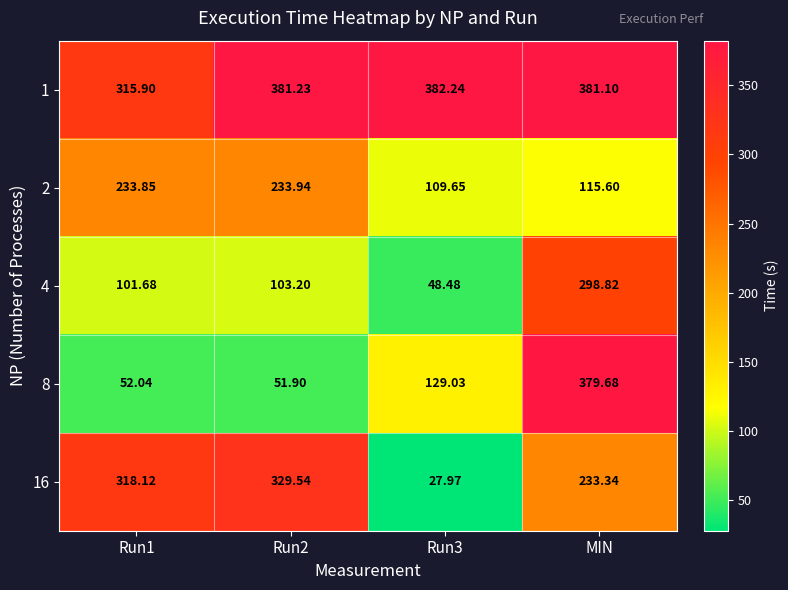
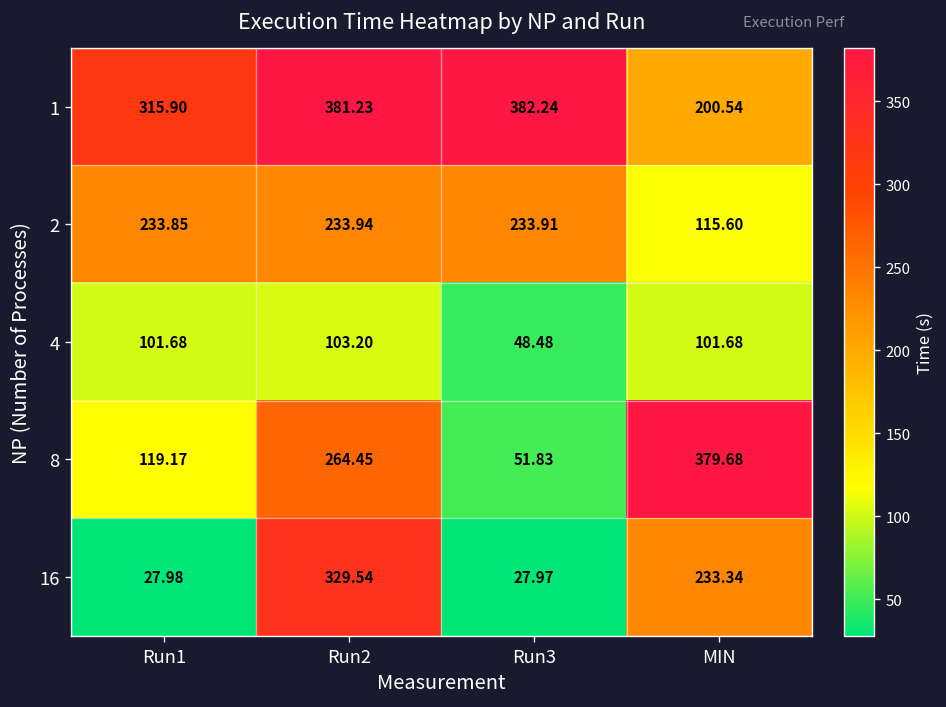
  {
    "1": {
      "Run1": 315.90,
      "Run2": 381.23,
      "Run3": 382.24,
-     "MIN": 381.10
+     "MIN": 200.54
    },
    "2": {
      "Run1": 233.85,
      "Run2": 233.94,
-     "Run3": 109.65,
+     "Run3": 233.91,
      "MIN": 115.60
    },
    "4": {
      "Run1": 101.68,
      "Run2": 103.20,
      "Run3": 48.48,
-     "MIN": 298.82
+     "MIN": 101.68
    },
    "8": {
-     "Run1": 52.04,
-     "Run2": 51.90,
-     "Run3": 129.03,
+     "Run1": 119.17,
+     "Run2": 264.45,
+     "Run3": 51.83,
      "MIN": 379.68
    },
    "16": {
-     "Run1": 318.12,
+     "Run1": 27.98,
      "Run2": 329.54,
      "Run3": 27.97,
      "MIN": 233.34
    }
  }
